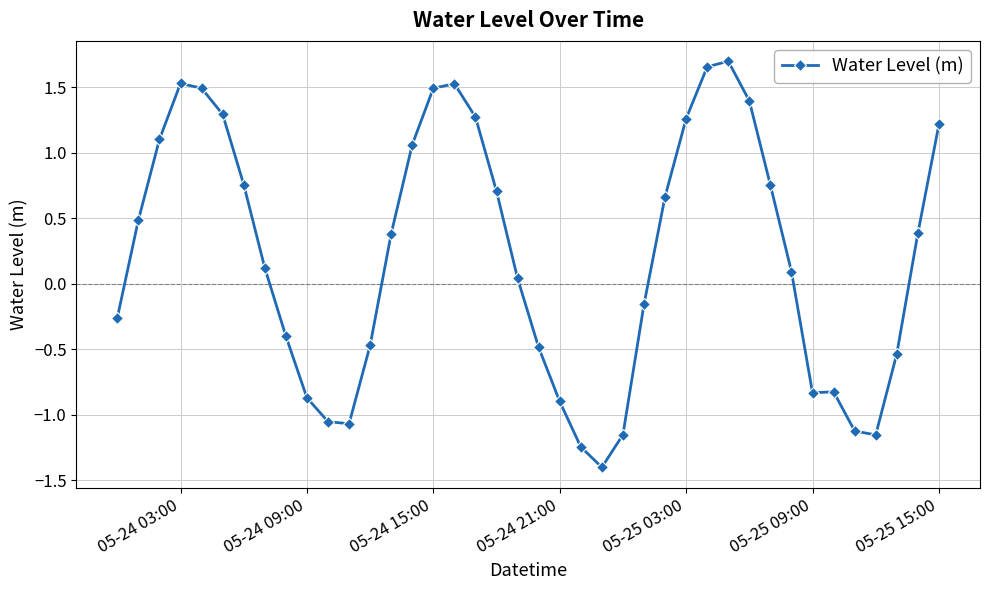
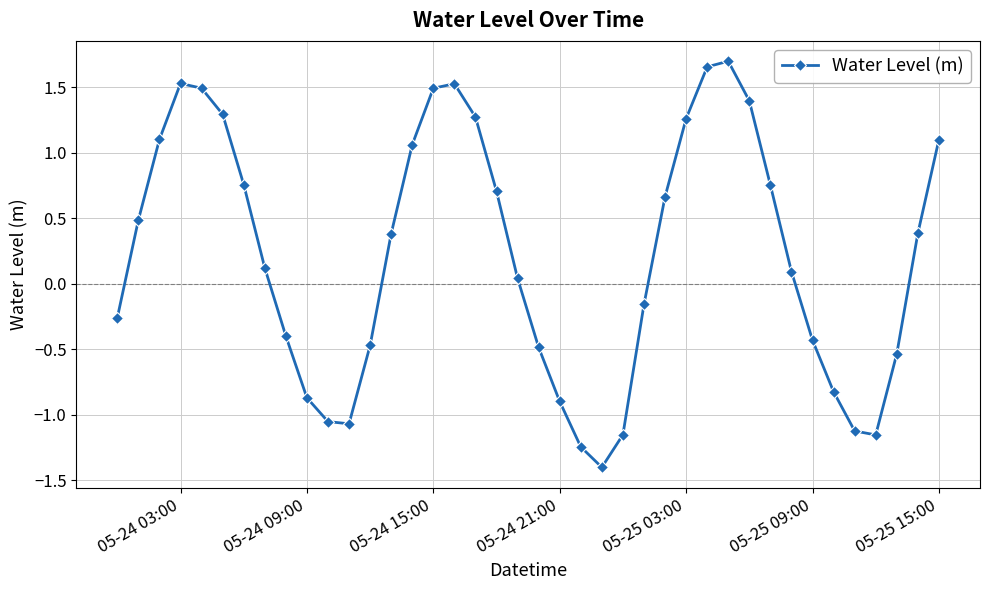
  {
    "05-24 03:00": 1.53,
    "05-24 09:00": -0.87,
    "05-24 15:00": 1.49,
    "05-24 21:00": -0.90,
    "05-25 03:00": 1.26,
-   "05-25 09:00": -0.83,
-   "05-25 15:00": 1.22
+   "05-25 09:00": -0.43,
+   "05-25 15:00": 1.10
  }
